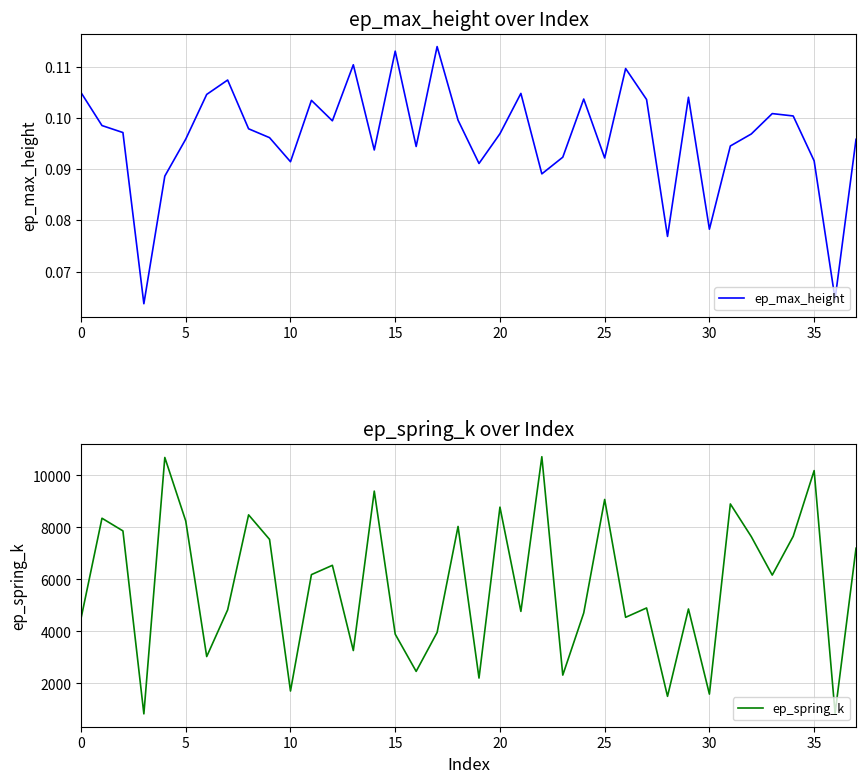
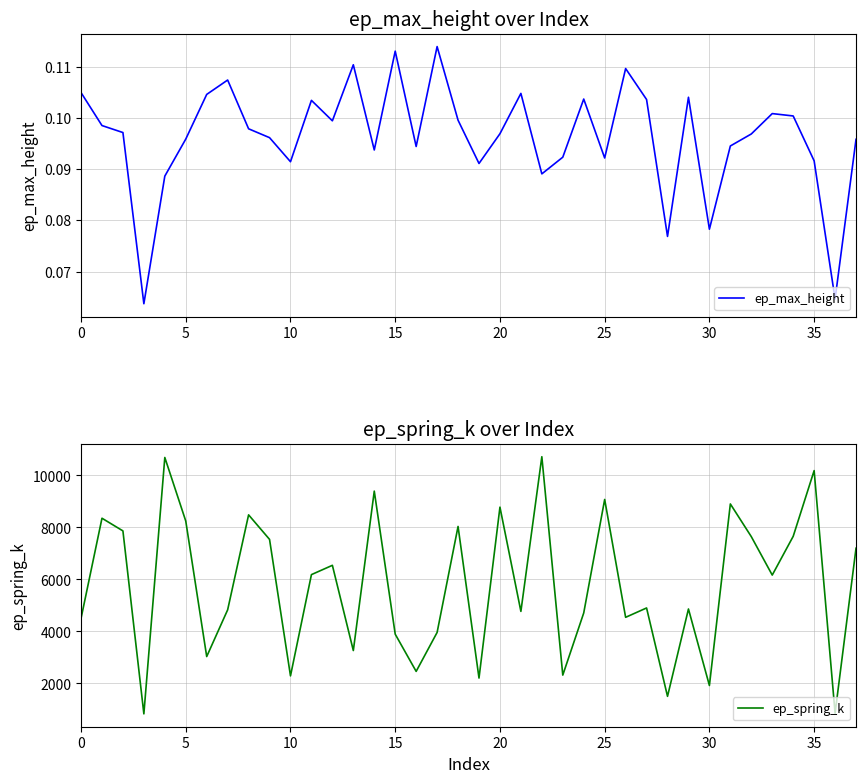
  {
    "ep_max_height over Index": {
      "0": 0.105,
      "5": 0.096,
      "10": 0.091,
      "15": 0.113,
      "20": 0.097,
      "25": 0.092,
      "30": 0.078,
      "35": 0.092
    },
    "ep_spring_k over Index": {
      "0": 4500,
      "5": 8200,
-     "10": 1700,
+     "10": 2300,
      "15": 3900,
      "20": 8800,
      "25": 9100,
-     "30": 1600,
+     "30": 1900,
      "35": 10200
    }
  }
